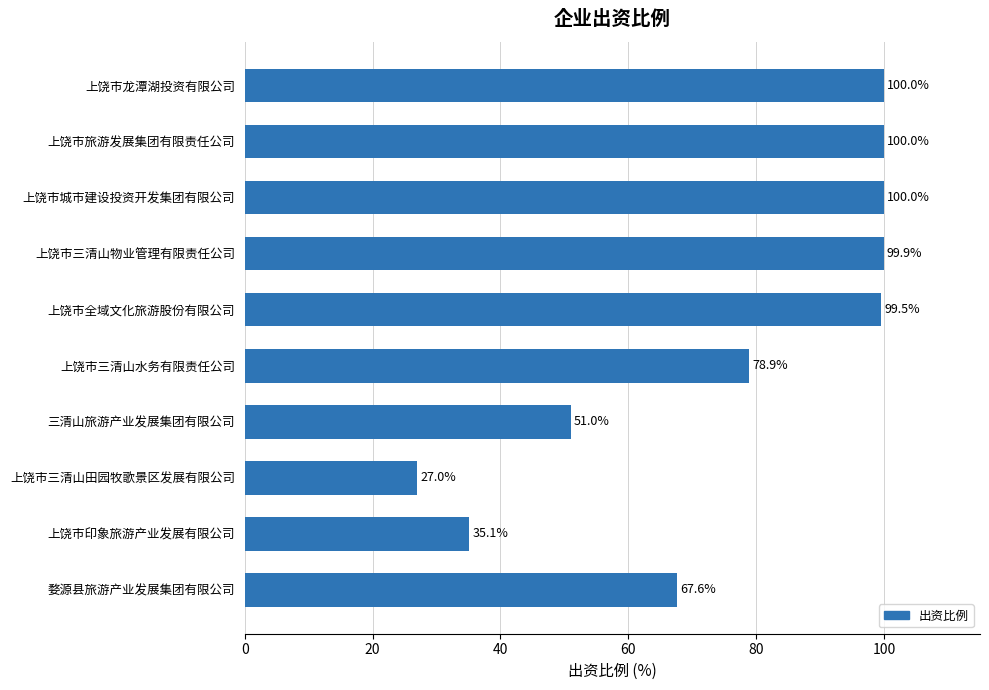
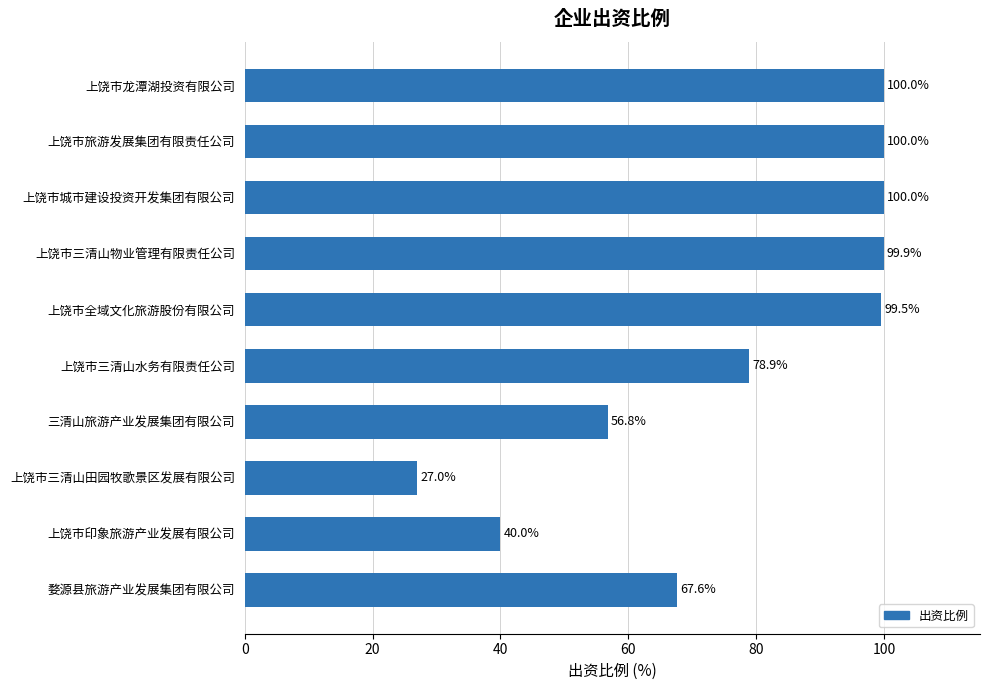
  {
    "上饶市龙潭湖投资有限公司": "100.0%",
    "上饶市旅游发展集团有限责任公司": "100.0%",
    "上饶市城市建设投资开发集团有限公司": "100.0%",
    "上饶市三清山物业管理有限责任公司": "99.9%",
    "上饶市全域文化旅游股份有限公司": "99.5%",
    "上饶市三清山水务有限责任公司": "78.9%",
-   "三清山旅游产业发展集团有限公司": "51.0%",
+   "三清山旅游产业发展集团有限公司": "56.8%",
    "上饶市三清山田园牧歌景区发展有限公司": "27.0%",
-   "上饶市印象旅游产业发展有限公司": "35.1%",
+   "上饶市印象旅游产业发展有限公司": "40.0%",
    "婺源县旅游产业发展集团有限公司": "67.6%"
  }
